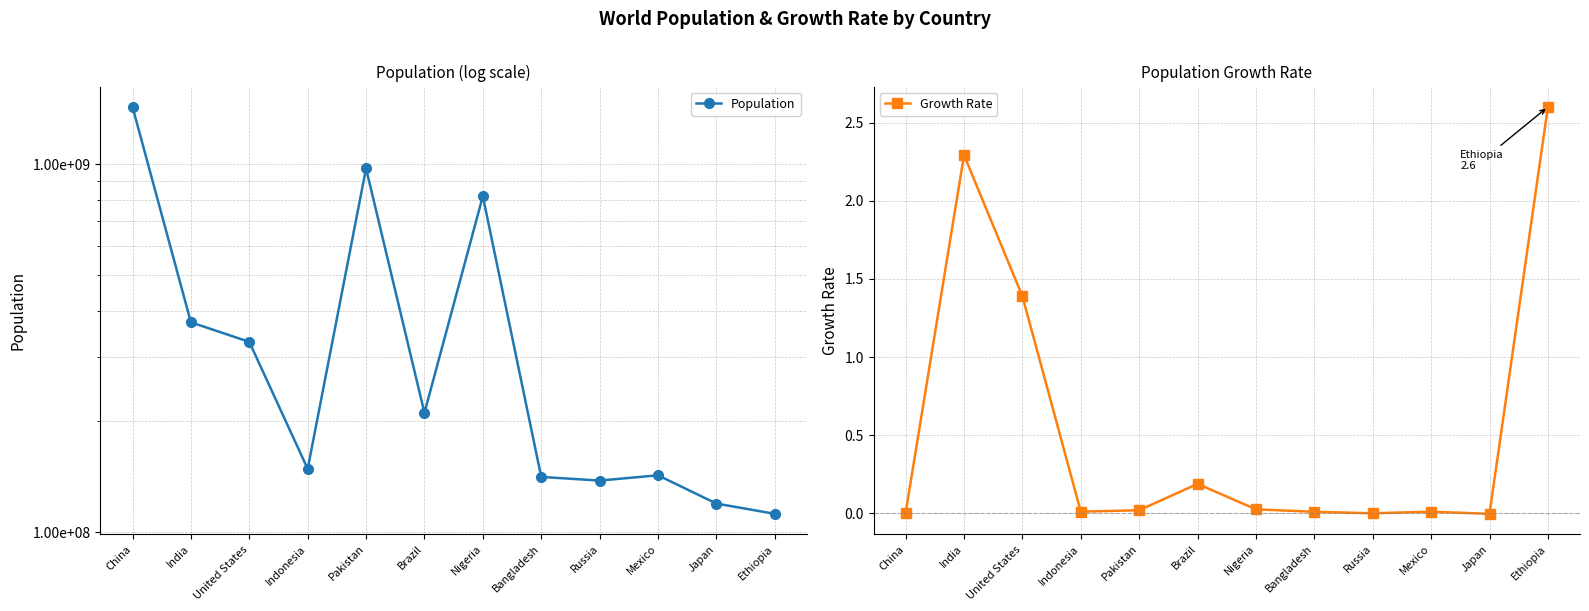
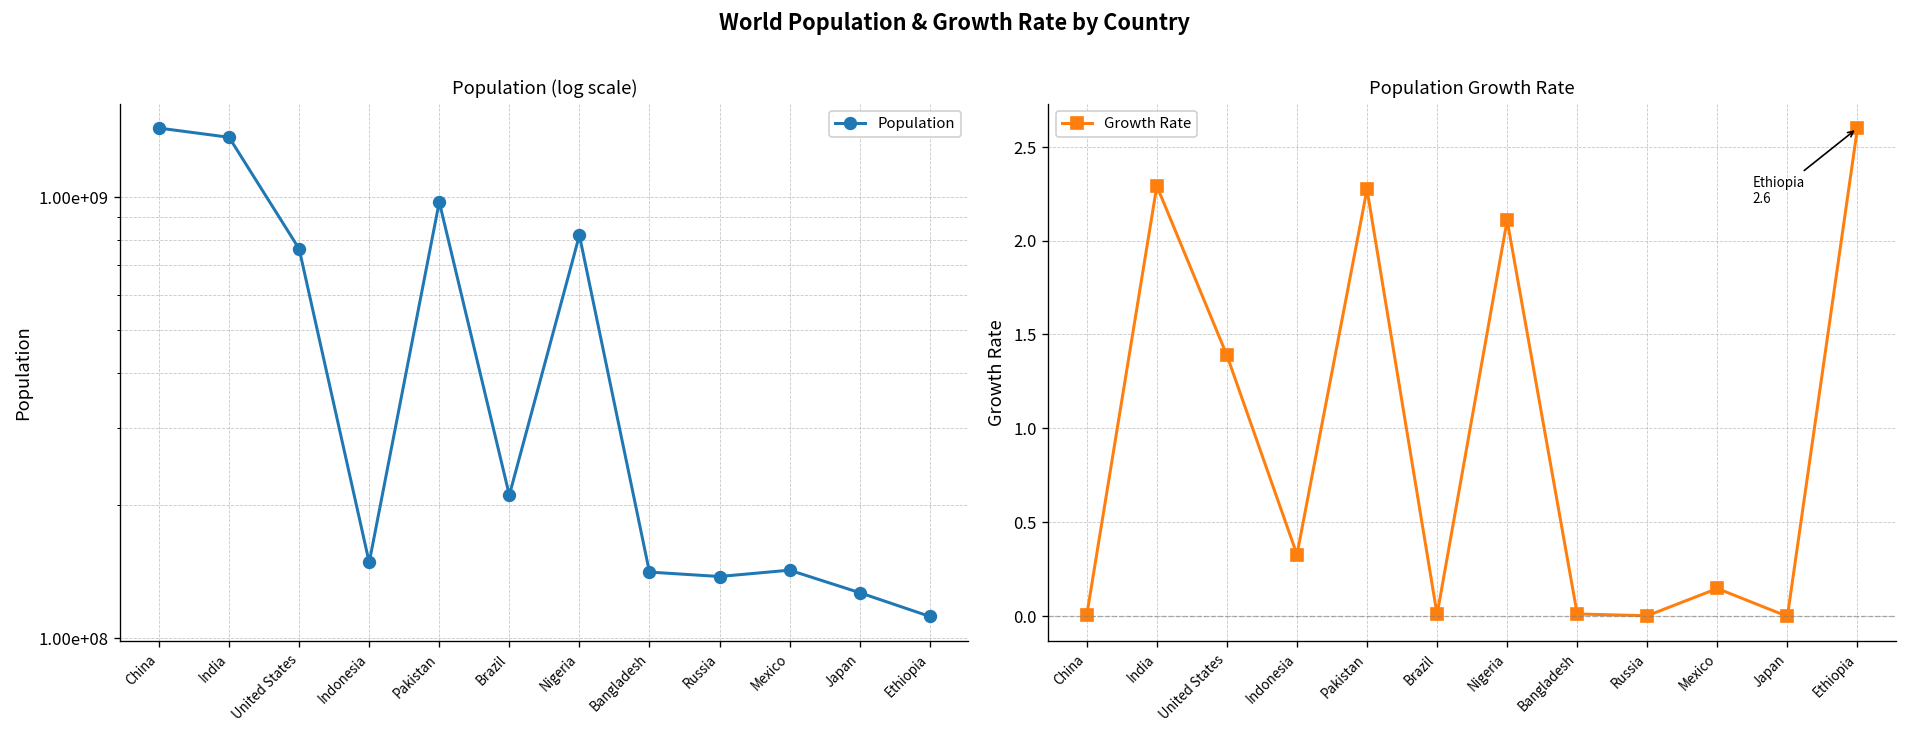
  {
    "Population (log scale)": {
      "China": 1430000000,
-     "India": 370000000,
-     "United States": 330000000,
+     "India": 1370000000,
+     "United States": 760000000,
      "Indonesia": 149000000,
      "Pakistan": 980000000,
      "Brazil": 210000000,
      "Nigeria": 820000000,
      "Bangladesh": 141000000,
      "Russia": 138000000,
      "Mexico": 143000000,
-     "Japan": 120000000,
+     "Japan": 127000000,
      "Ethiopia": 112000000
    },
    "Population Growth Rate": {
      "China": 0.00,
      "India": 2.29,
      "United States": 1.39,
-     "Indonesia": 0.01,
-     "Pakistan": 0.02,
-     "Brazil": 0.19,
-     "Nigeria": 0.03,
+     "Indonesia": 0.33,
+     "Pakistan": 2.27,
+     "Brazil": 0.01,
+     "Nigeria": 2.11,
      "Bangladesh": 0.01,
      "Russia": 0.00,
-     "Mexico": 0.01,
+     "Mexico": 0.15,
      "Japan": 0.00
    }
  }
